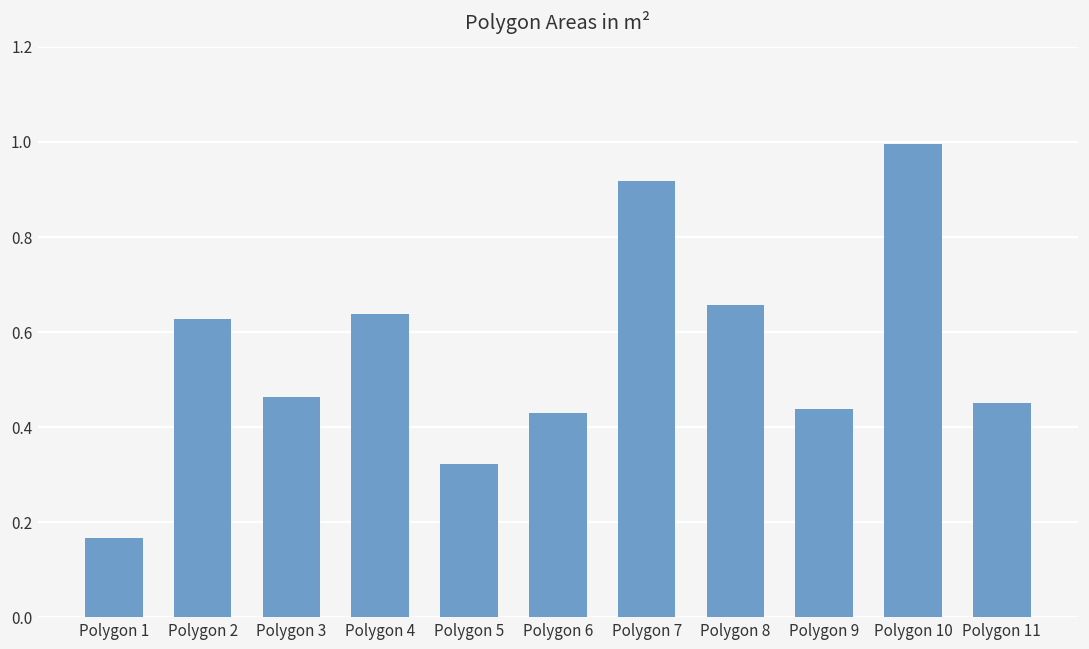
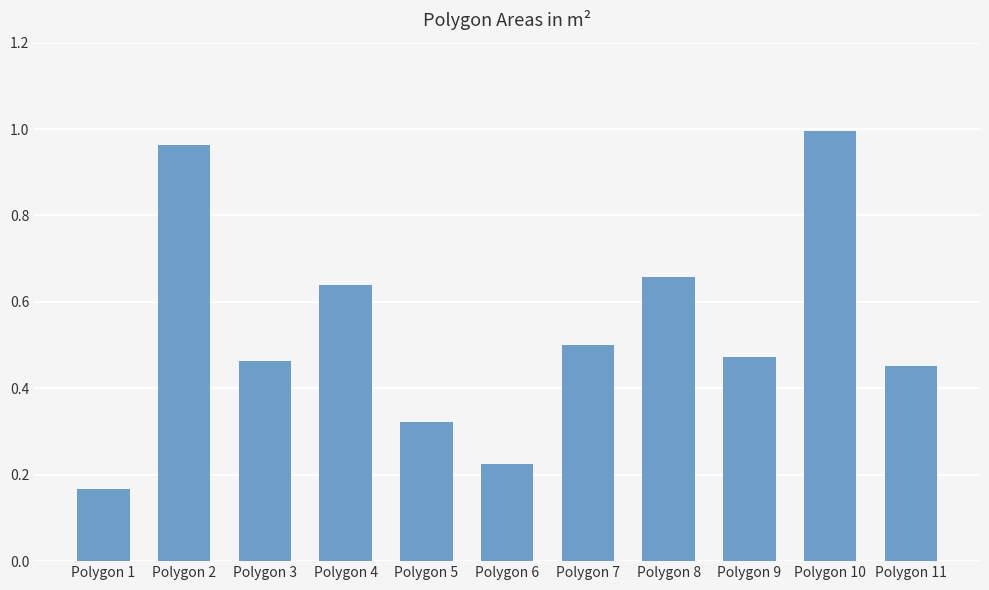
  {
    "Polygon 1": 0.17,
-   "Polygon 2": 0.63,
+   "Polygon 2": 0.96,
    "Polygon 3": 0.46,
    "Polygon 4": 0.64,
    "Polygon 5": 0.32,
-   "Polygon 6": 0.43,
-   "Polygon 7": 0.92,
+   "Polygon 6": 0.23,
+   "Polygon 7": 0.50,
    "Polygon 8": 0.66,
-   "Polygon 9": 0.44,
+   "Polygon 9": 0.47,
    "Polygon 10": 1.00,
    "Polygon 11": 0.45
  }
